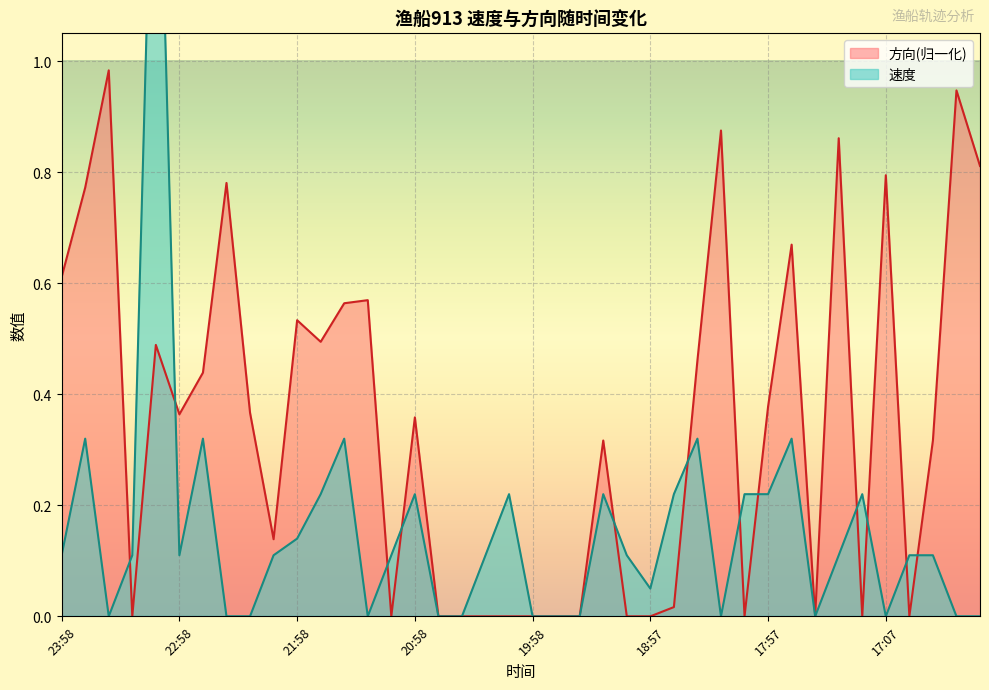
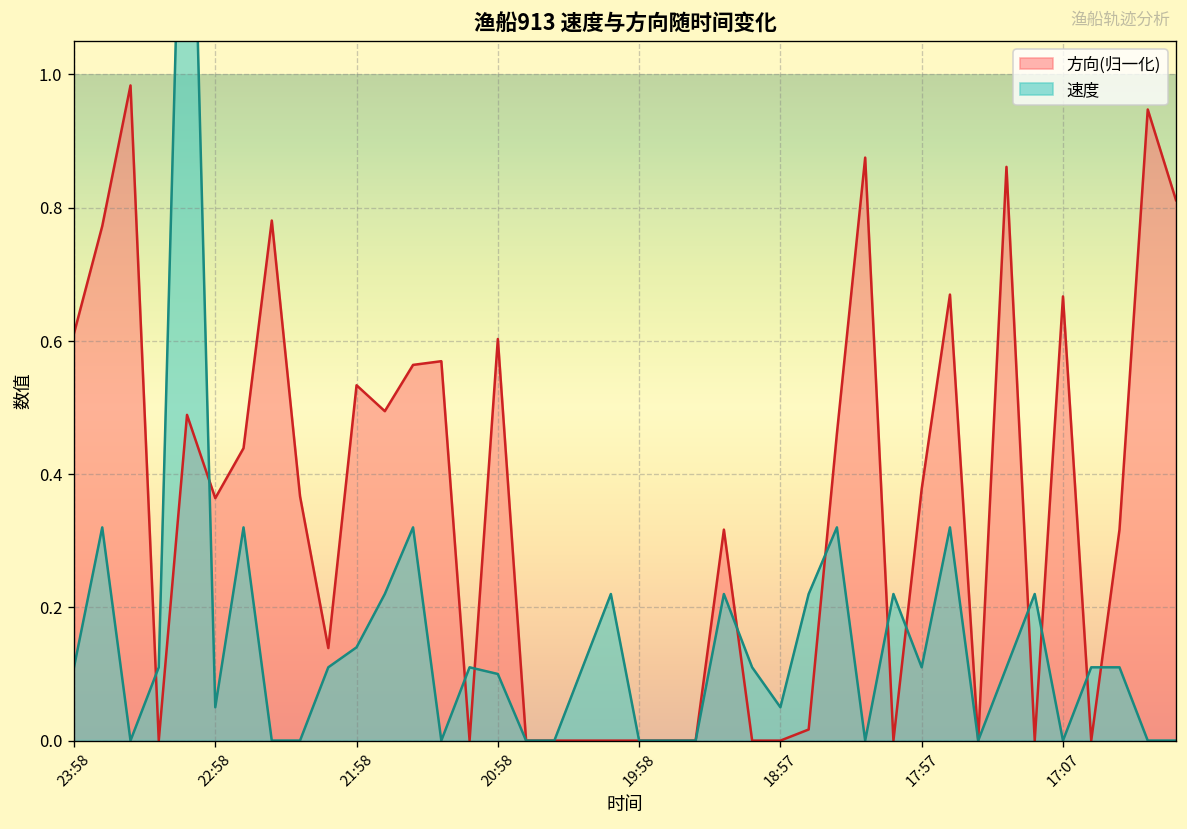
  {
    "方向(归一化)": {
      "23:58": 0.61,
      "22:58": 0.36,
      "21:58": 0.53,
-     "20:58": 0.36,
+     "20:58": 0.60,
      "18:57": 0.00,
      "17:57": 0.38,
-     "17:07": 0.79
+     "17:07": 0.67
    },
    "速度": {
      "23:58": 0.11,
-     "22:58": 0.11,
+     "22:58": 0.05,
      "21:58": 0.14,
-     "20:58": 0.22,
+     "20:58": 0.10,
      "18:57": 0.05,
-     "17:57": 0.22,
+     "17:57": 0.11,
      "17:07": 0.00
    }
  }
